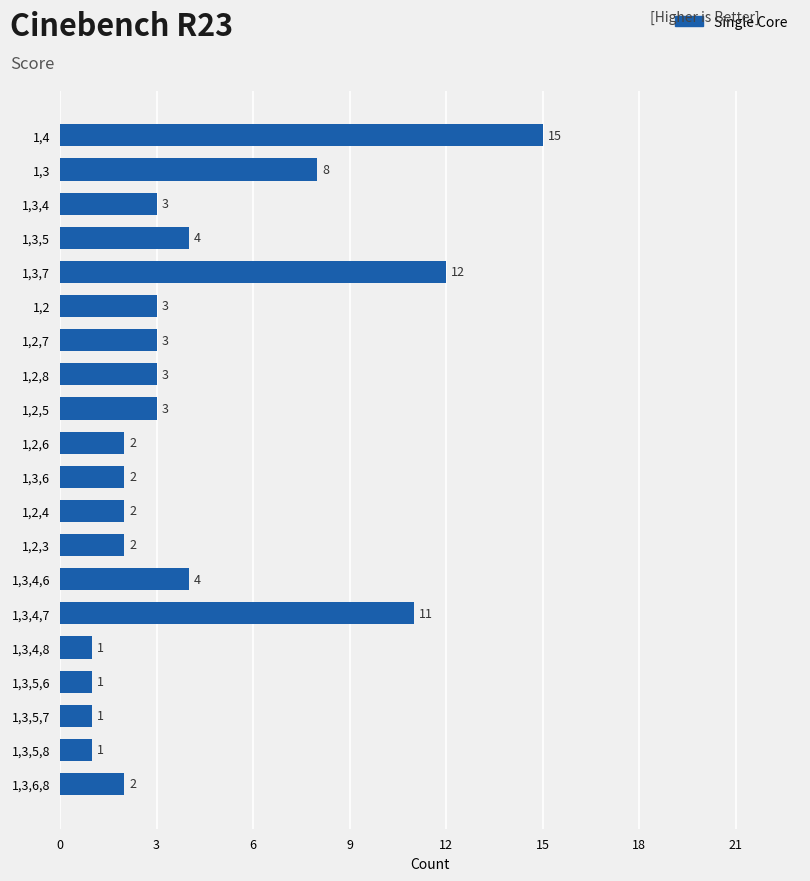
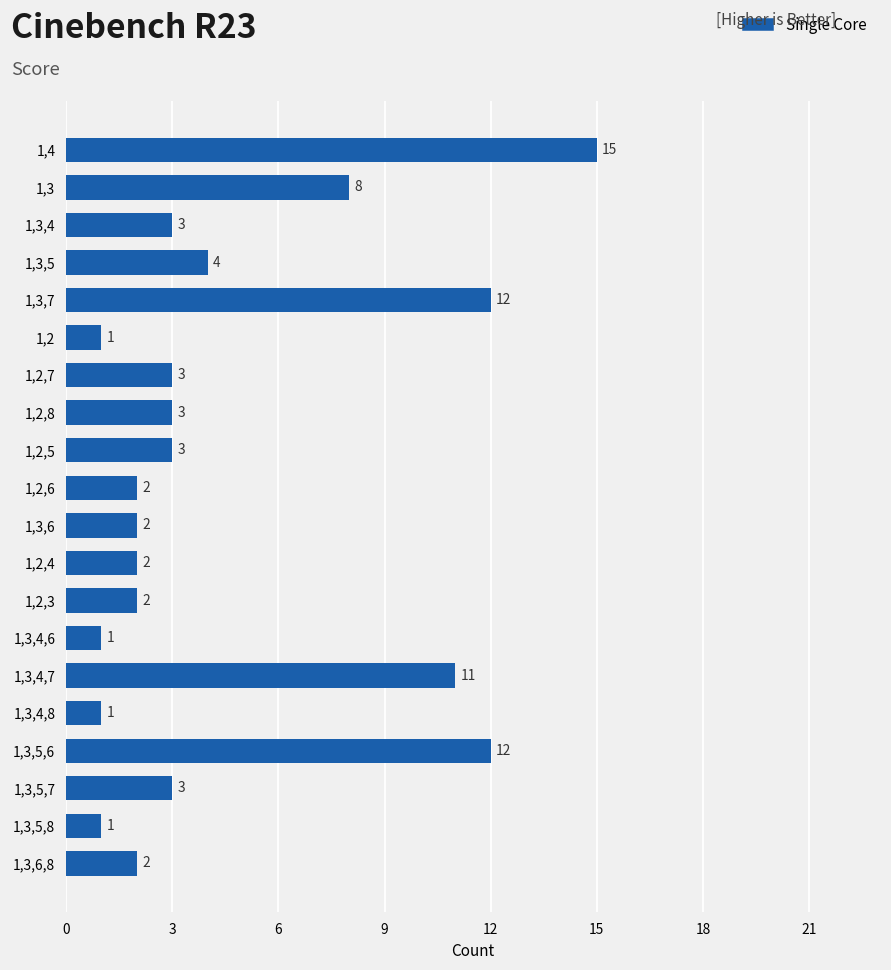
  {
    "1,4": 15,
    "1,3": 8,
    "1,3,4": 3,
    "1,3,5": 4,
    "1,3,7": 12,
-   "1,2": 3,
+   "1,2": 1,
    "1,2,7": 3,
    "1,2,8": 3,
    "1,2,5": 3,
    "1,2,6": 2,
    "1,3,6": 2,
    "1,2,4": 2,
    "1,2,3": 2,
-   "1,3,4,6": 4,
+   "1,3,4,6": 1,
    "1,3,4,7": 11,
    "1,3,4,8": 1,
-   "1,3,5,6": 1,
-   "1,3,5,7": 1,
+   "1,3,5,6": 12,
+   "1,3,5,7": 3,
    "1,3,5,8": 1,
    "1,3,6,8": 2
  }
